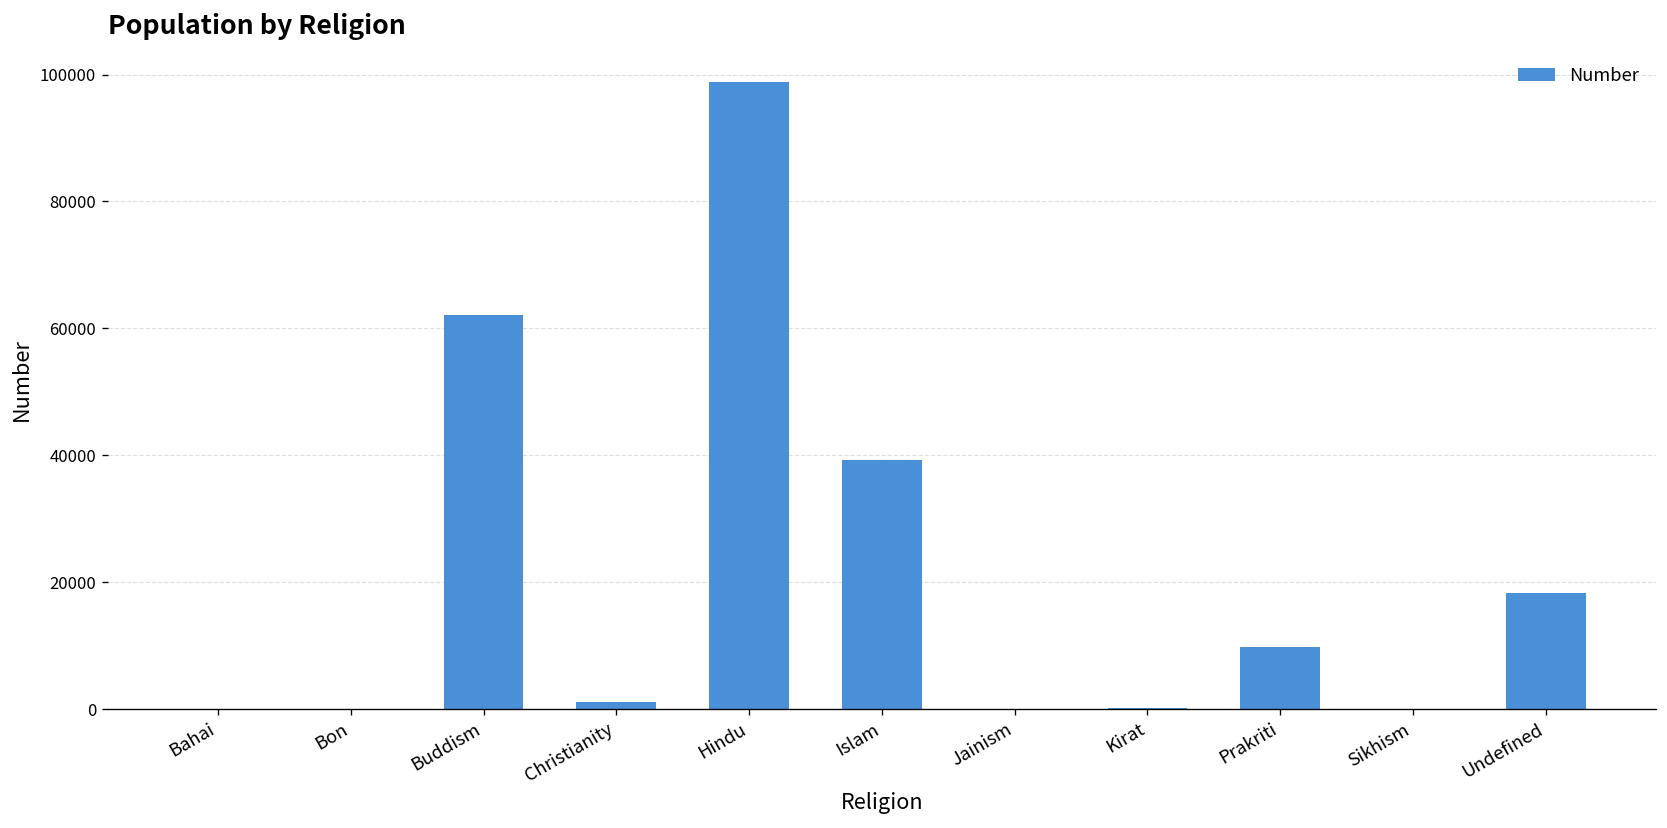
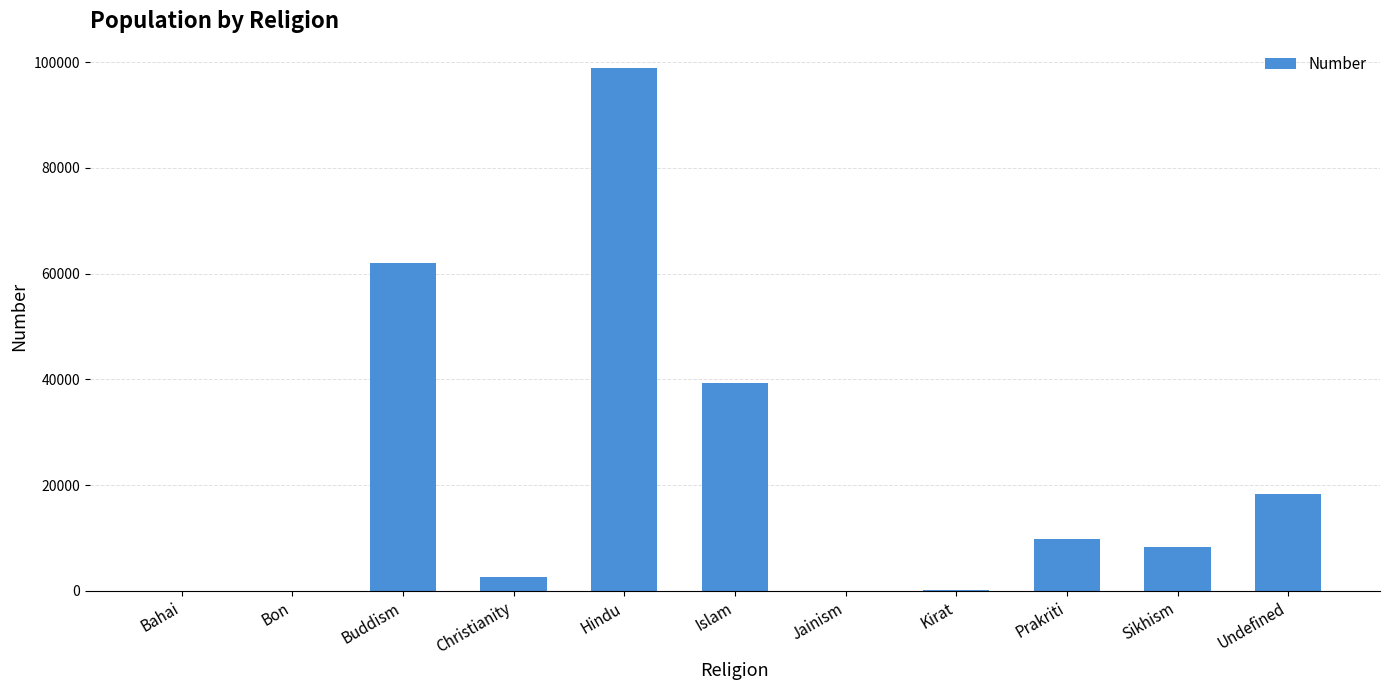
  {
    "Bon": 0,
    "Buddism": 62000,
-   "Christianity": 1000,
+   "Christianity": 3000,
    "Hindu": 99000,
    "Islam": 39000,
    "Prakriti": 10000,
-   "Sikhism": 0,
+   "Sikhism": 8000,
    "Undefined": 18000
  }
